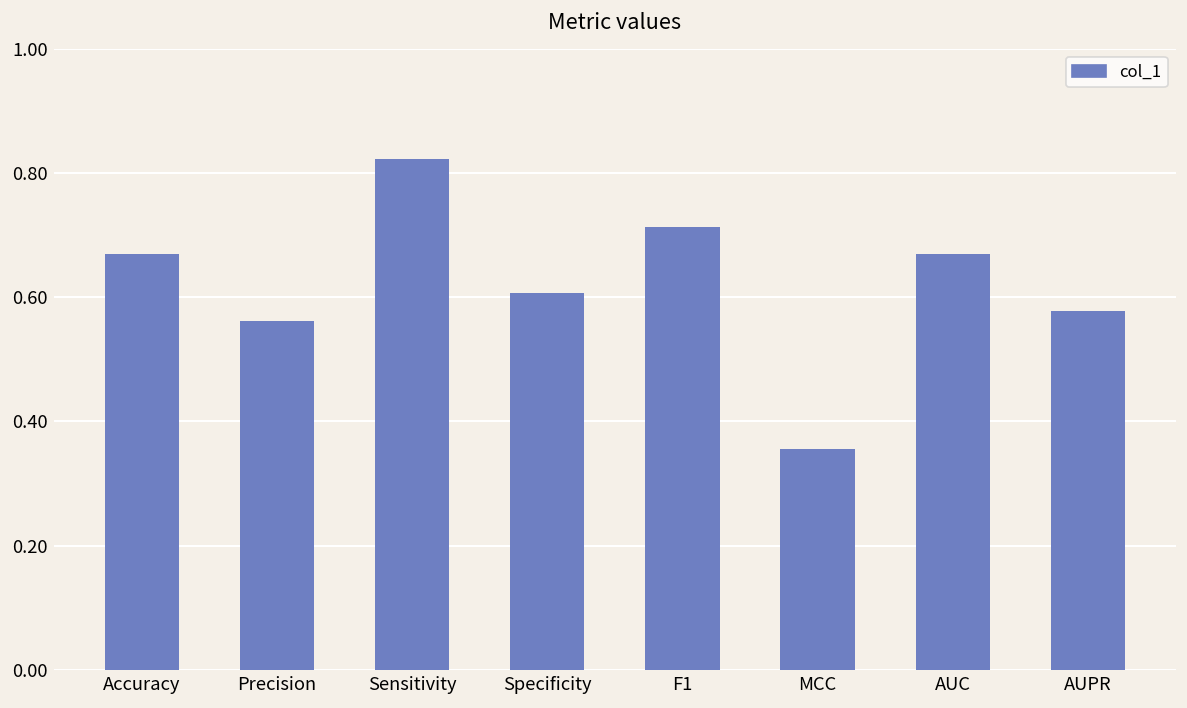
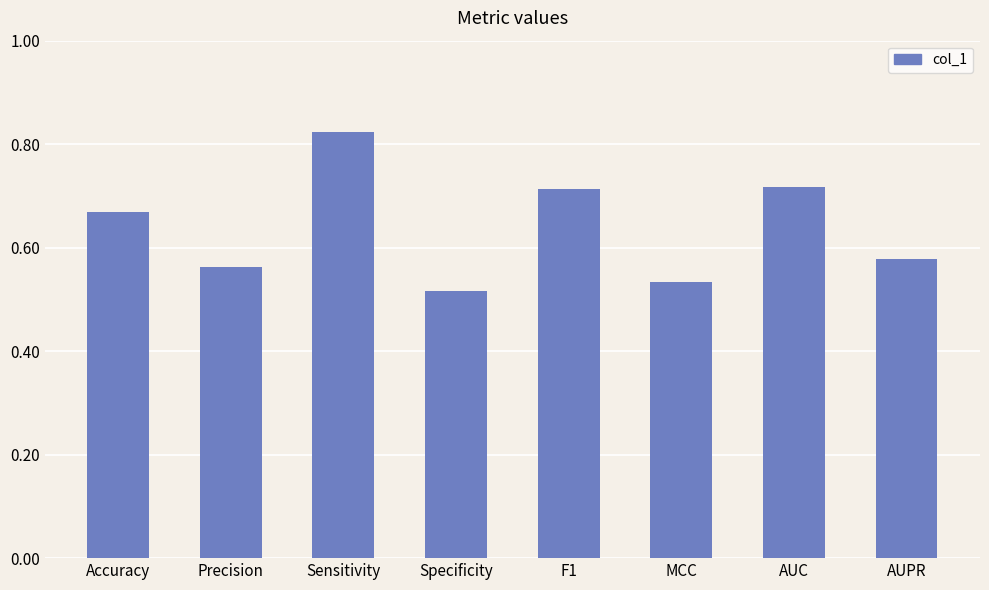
  {
    "Accuracy": 0.67,
    "Precision": 0.56,
    "Sensitivity": 0.82,
-   "Specificity": 0.61,
+   "Specificity": 0.52,
    "F1": 0.71,
-   "MCC": 0.36,
-   "AUC": 0.67,
+   "MCC": 0.53,
+   "AUC": 0.72,
    "AUPR": 0.58
  }
